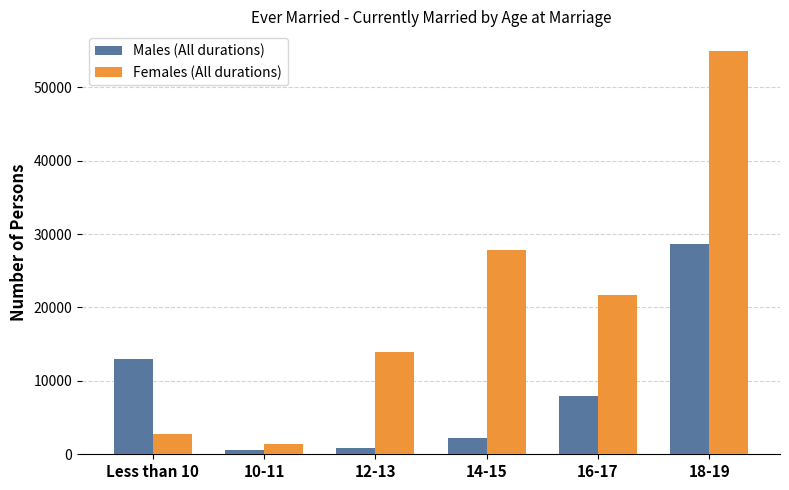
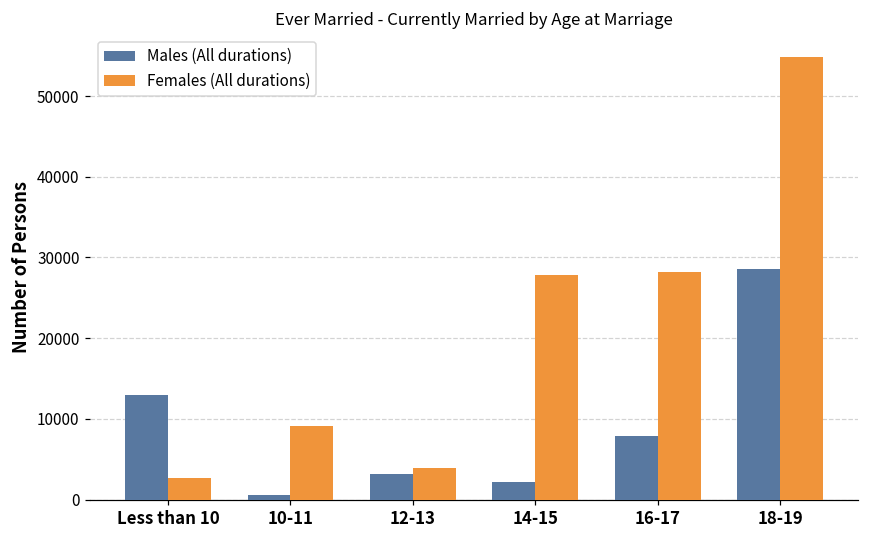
  {
    "Males (All durations)": {
      "Less than 10": 13000,
      "10-11": 1000,
-     "12-13": 1000,
+     "12-13": 3000,
      "14-15": 2000,
      "16-17": 8000,
      "18-19": 29000
    },
    "Females (All durations)": {
      "Less than 10": 3000,
-     "10-11": 1000,
-     "12-13": 14000,
+     "10-11": 9000,
+     "12-13": 4000,
      "14-15": 28000,
-     "16-17": 22000,
+     "16-17": 28000,
      "18-19": 55000
    }
  }
